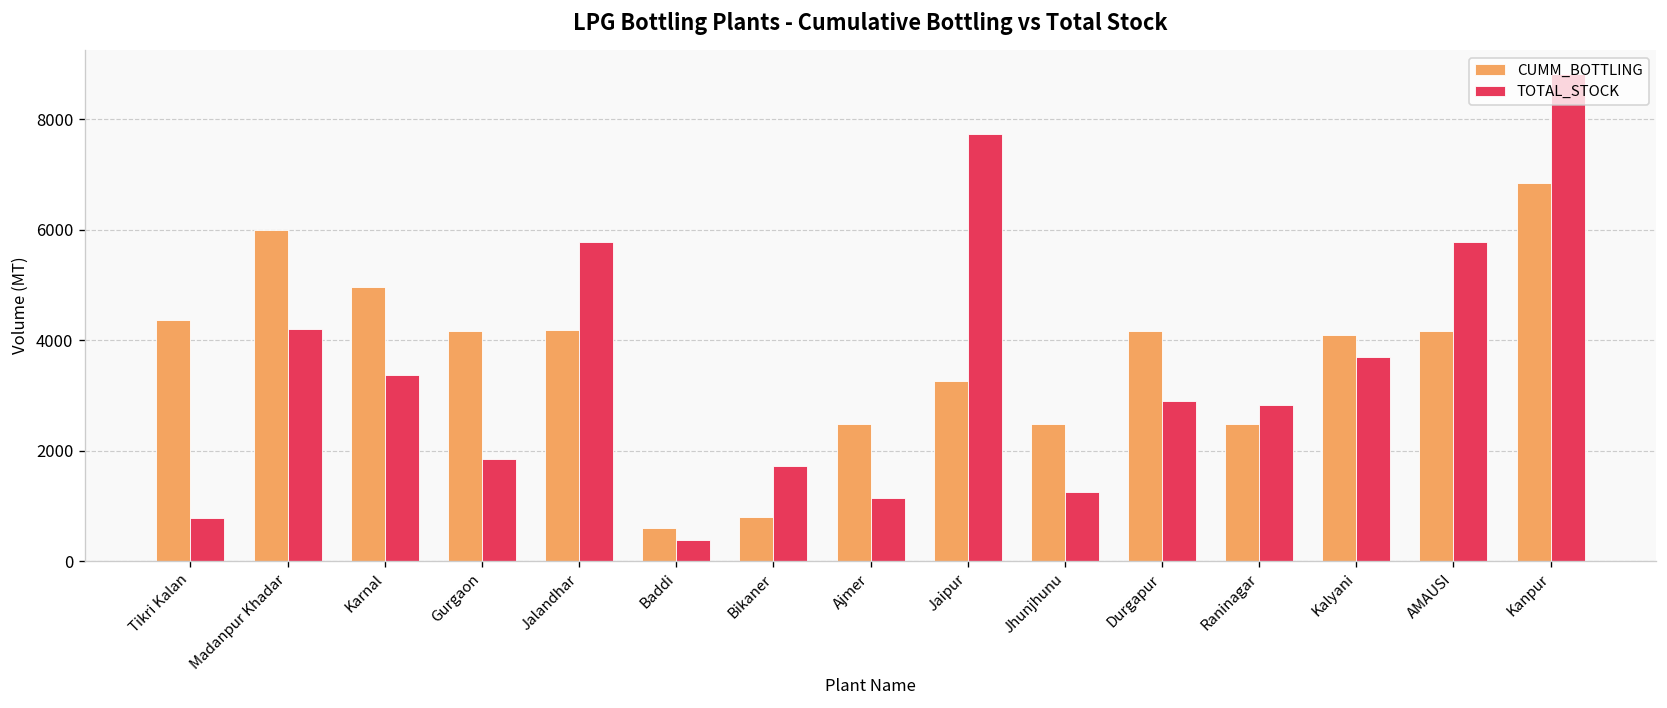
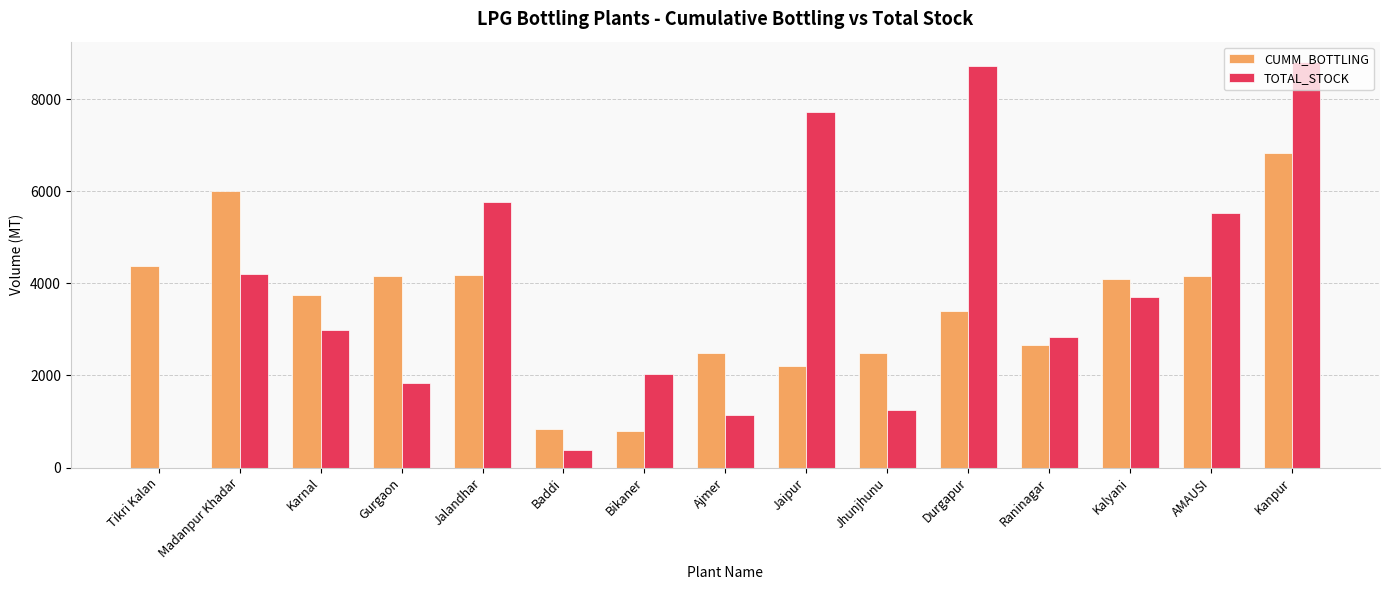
  {
    "CUMM_BOTTLING": {
      "Tikri Kalan": 4400,
      "Madanpur Khadar": 6000,
-     "Karnal": 5000,
+     "Karnal": 3800,
      "Gurgaon": 4200,
      "Jalandhar": 4200,
-     "Baddi": 600,
+     "Baddi": 800,
      "Bikaner": 800,
      "Ajmer": 2500,
-     "Jaipur": 3300,
+     "Jaipur": 2200,
      "Jhunjhunu": 2500,
-     "Durgapur": 4200,
-     "Raninagar": 2500,
+     "Durgapur": 3400,
+     "Raninagar": 2700,
      "Kalyani": 4100,
      "AMAUSI": 4200,
      "Kanpur": 6800
    },
    "TOTAL_STOCK": {
-     "Tikri Kalan": 800,
+     "Tikri Kalan": 0,
      "Madanpur Khadar": 4200,
-     "Karnal": 3400,
+     "Karnal": 3000,
      "Gurgaon": 1800,
      "Jalandhar": 5800,
      "Baddi": 400,
-     "Bikaner": 1700,
+     "Bikaner": 2000,
      "Ajmer": 1100,
      "Jaipur": 7700,
      "Jhunjhunu": 1200,
-     "Durgapur": 2900,
+     "Durgapur": 8700,
      "Raninagar": 2800,
      "Kalyani": 3700,
-     "AMAUSI": 5800
+     "AMAUSI": 5500
    }
  }
